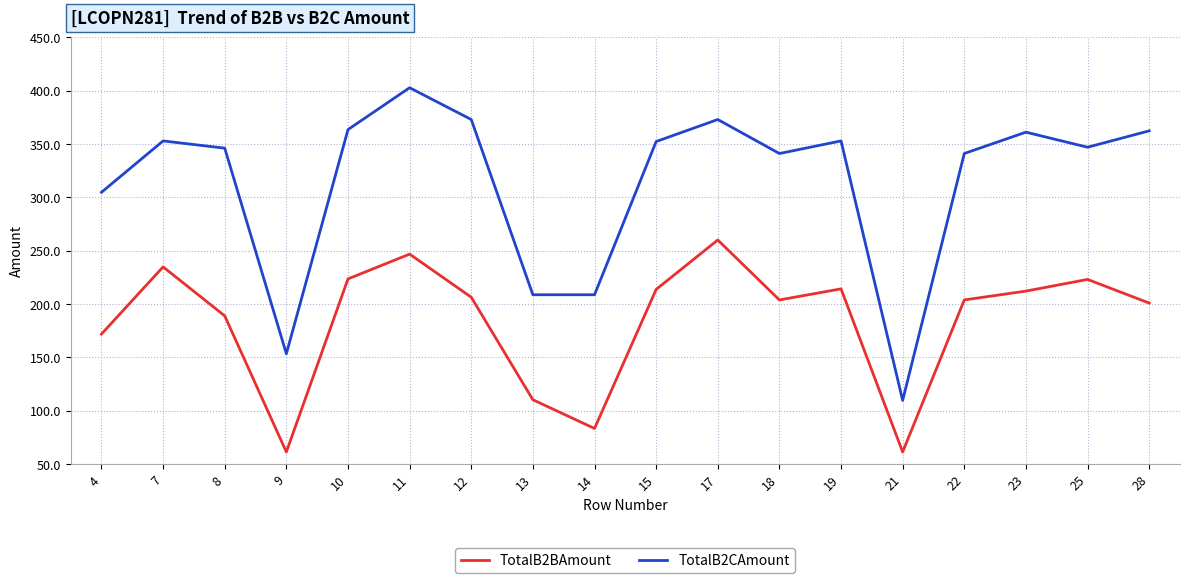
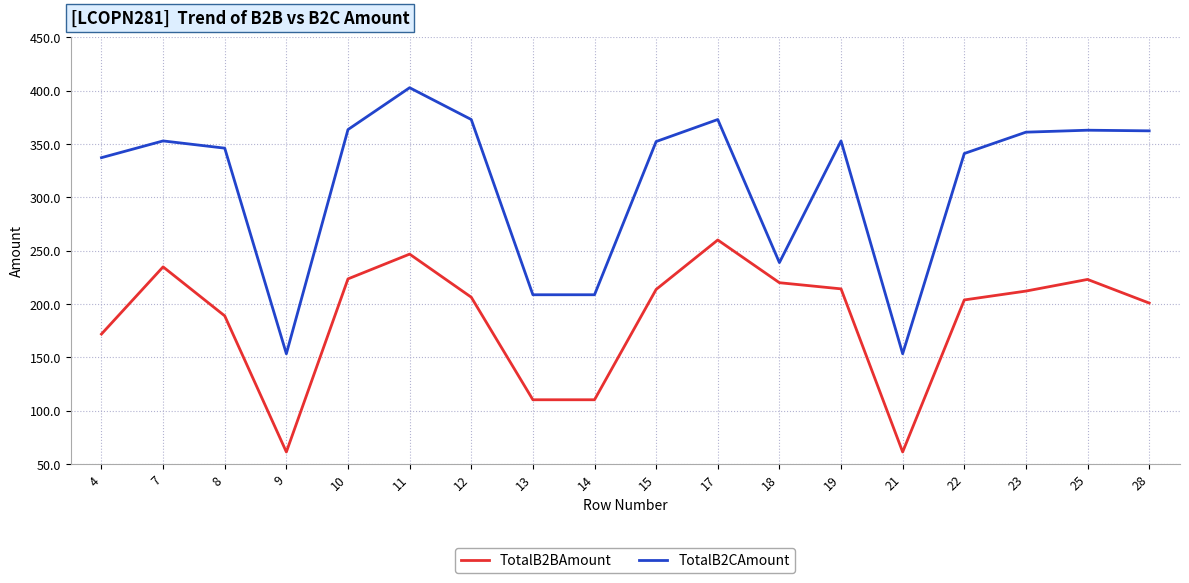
  {
    "TotalB2BAmount": {
      "4": 172,
      "7": 235,
      "8": 189,
      "9": 61,
      "10": 224,
      "11": 247,
      "12": 206,
      "13": 110,
-     "14": 83,
+     "14": 110,
      "15": 214,
      "17": 260,
-     "18": 204,
+     "18": 220,
      "19": 214,
      "21": 61,
      "22": 204,
      "23": 212,
      "25": 223,
      "28": 201
    },
    "TotalB2CAmount": {
-     "4": 305,
+     "4": 337,
      "7": 353,
      "8": 346,
      "9": 153,
      "10": 363,
      "11": 403,
      "12": 373,
      "13": 209,
      "14": 209,
      "15": 352,
      "17": 373,
-     "18": 341,
+     "18": 239,
      "19": 353,
-     "21": 110,
+     "21": 153,
      "22": 341,
      "23": 361,
-     "25": 347,
+     "25": 363,
      "28": 362
    }
  }
